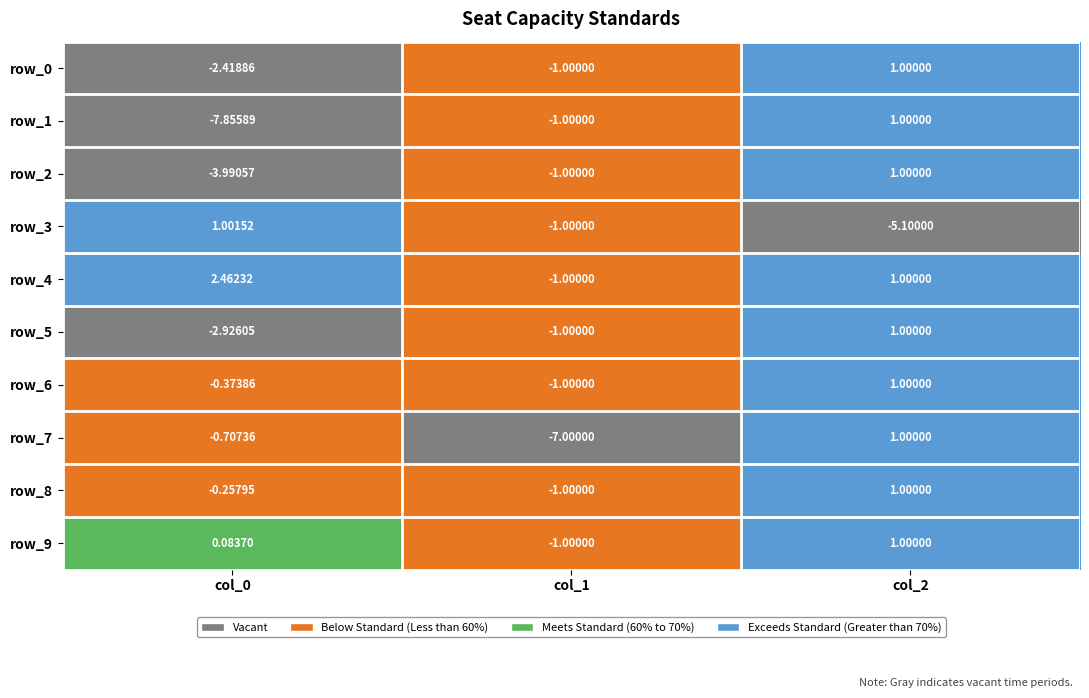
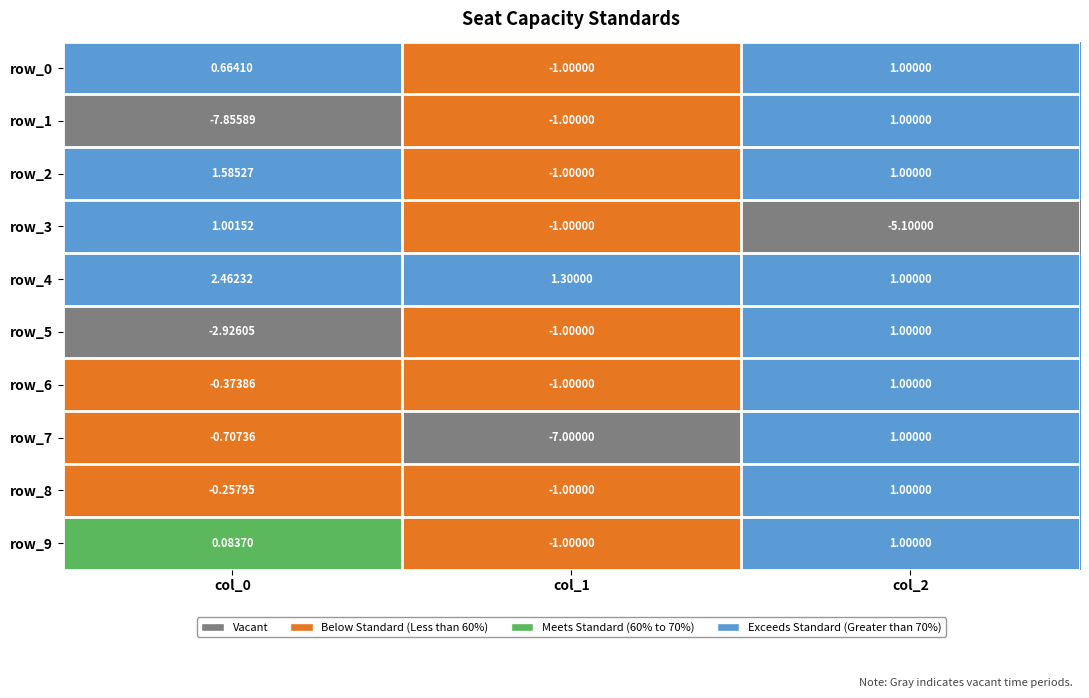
  {
    "row_0": {
-     "col_0": -2.41886,
+     "col_0": 0.66410,
      "col_1": -1.00000,
      "col_2": 1.00000
    },
    "row_1": {
      "col_0": -7.85589,
      "col_1": -1.00000,
      "col_2": 1.00000
    },
    "row_2": {
-     "col_0": -3.99057,
+     "col_0": 1.58527,
      "col_1": -1.00000,
      "col_2": 1.00000
    },
    "row_3": {
      "col_0": 1.00152,
      "col_1": -1.00000,
      "col_2": -5.10000
    },
    "row_4": {
      "col_0": 2.46232,
-     "col_1": -1.00000,
+     "col_1": 1.30000,
      "col_2": 1.00000
    },
    "row_5": {
      "col_0": -2.92605,
      "col_1": -1.00000,
      "col_2": 1.00000
    },
    "row_6": {
      "col_0": -0.37386,
      "col_1": -1.00000,
      "col_2": 1.00000
    },
    "row_7": {
      "col_0": -0.70736,
      "col_1": -7.00000,
      "col_2": 1.00000
    },
    "row_8": {
      "col_0": -0.25795,
      "col_1": -1.00000,
      "col_2": 1.00000
    },
    "row_9": {
      "col_0": 0.08370,
      "col_1": -1.00000,
      "col_2": 1.00000
    }
  }
